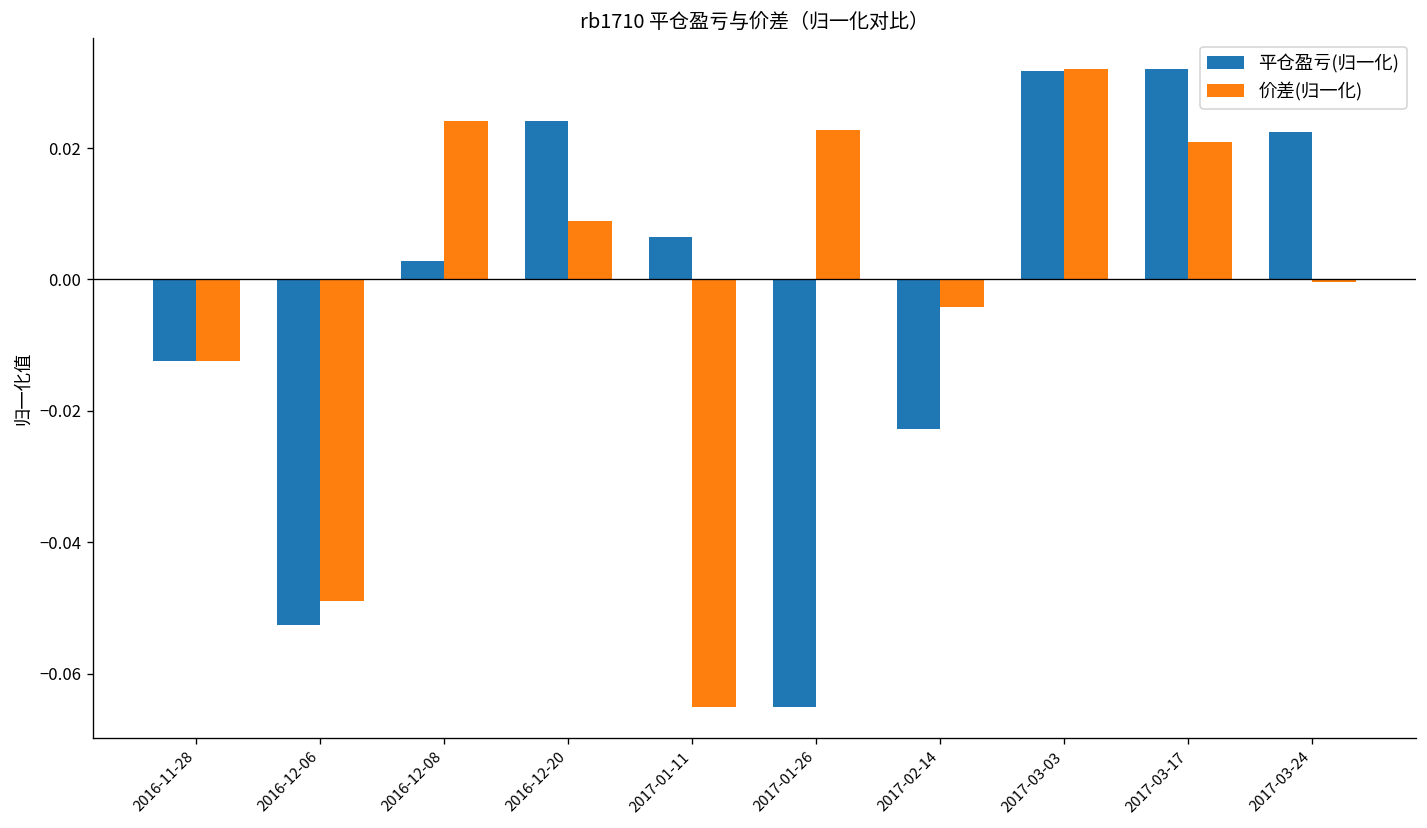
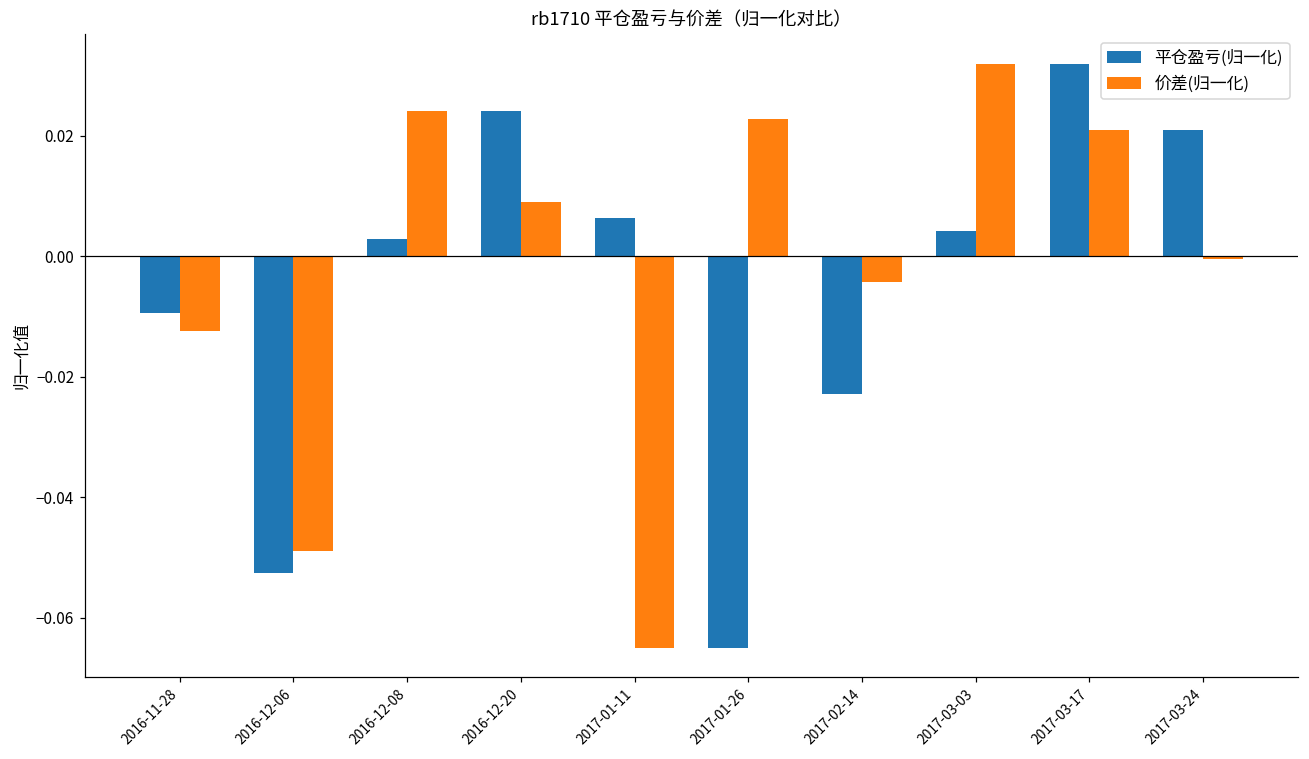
  {
    "平仓盈亏(归一化)": {
-     "2016-11-28": -0.012,
+     "2016-11-28": -0.009,
      "2016-12-06": -0.053,
      "2016-12-08": 0.003,
      "2016-12-20": 0.024,
      "2017-01-11": 0.006,
      "2017-01-26": -0.065,
      "2017-02-14": -0.023,
-     "2017-03-03": 0.032,
+     "2017-03-03": 0.004,
      "2017-03-17": 0.032,
-     "2017-03-24": 0.022
+     "2017-03-24": 0.021
    },
    "价差(归一化)": {
      "2016-11-28": -0.012,
      "2016-12-06": -0.049,
      "2016-12-08": 0.024,
      "2016-12-20": 0.009,
      "2017-01-11": -0.065,
      "2017-01-26": 0.023,
      "2017-02-14": -0.004,
      "2017-03-03": 0.032,
      "2017-03-17": 0.021
    }
  }
